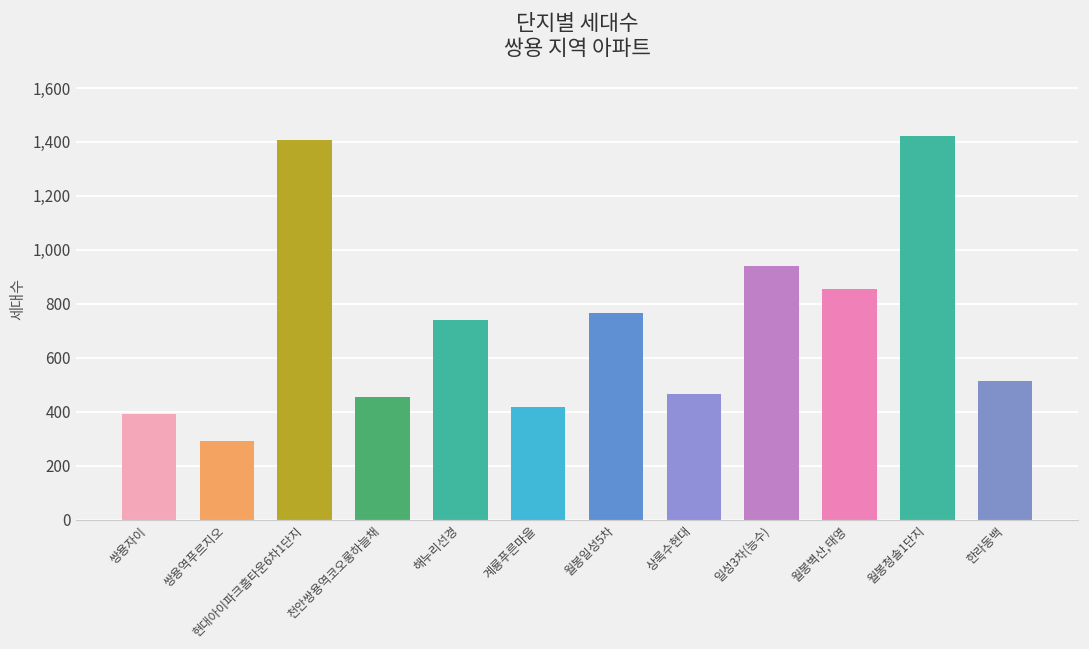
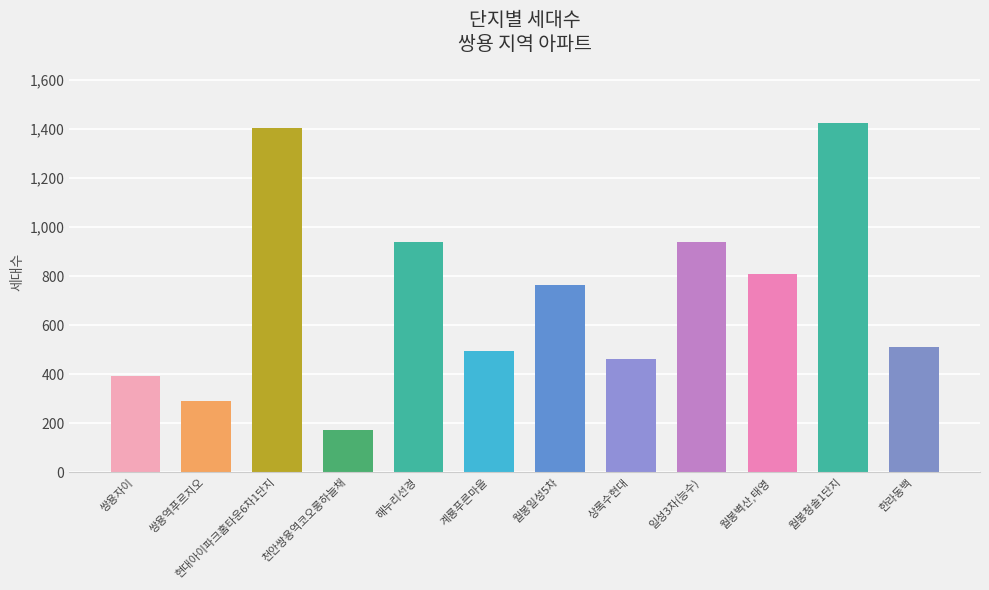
  {
    "쌍용자이": "390",
    "쌍용역푸르지오": "290",
    "현대아이파크홈타운6차1단지": "1,410",
-   "천안쌍용역코오롱하늘채": "450",
-   "해누리선경": "740",
-   "계룡푸른마을": "420",
+   "천안쌍용역코오롱하늘채": "170",
+   "해누리선경": "940",
+   "계룡푸른마을": "490",
    "월봉일성5차": "770",
    "상록수현대": "460",
    "일성3차(능수)": "940",
-   "월봉벽산,태영": "850",
+   "월봉벽산,태영": "810",
    "월봉청솔1단지": "1,420",
    "한라동백": "510"
  }
